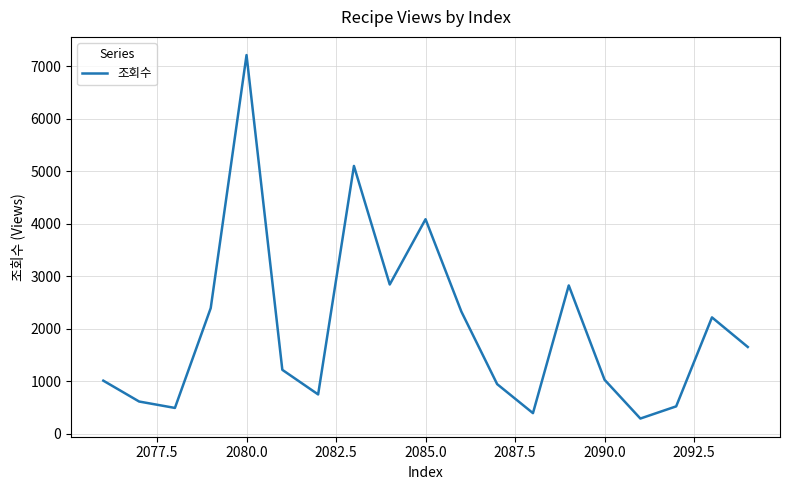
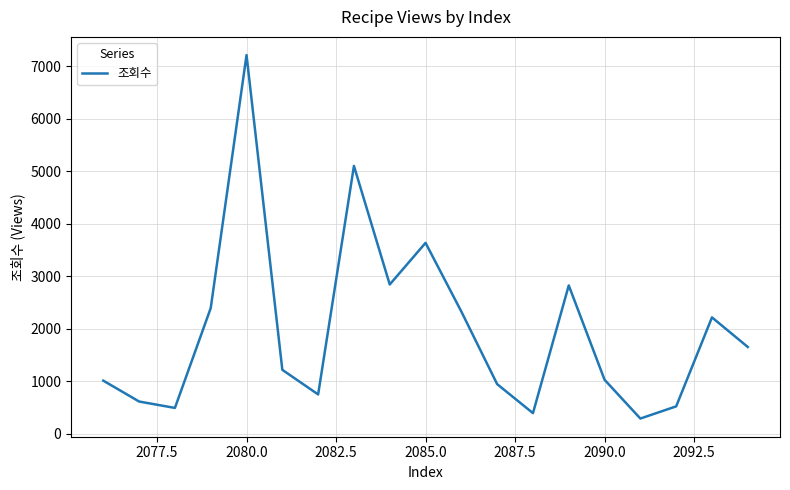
  {
    "2080.0": 7200,
-   "2085.0": 4100,
+   "2085.0": 3600,
    "2090.0": 1000
  }
